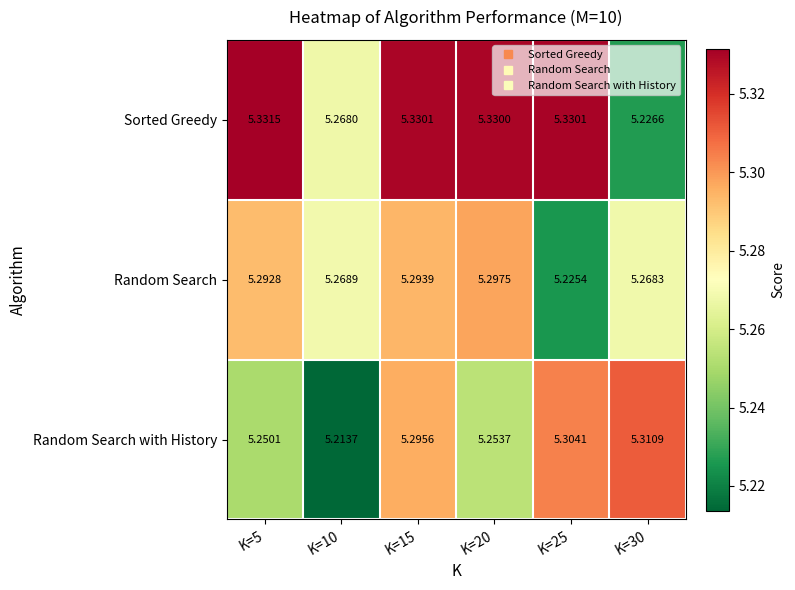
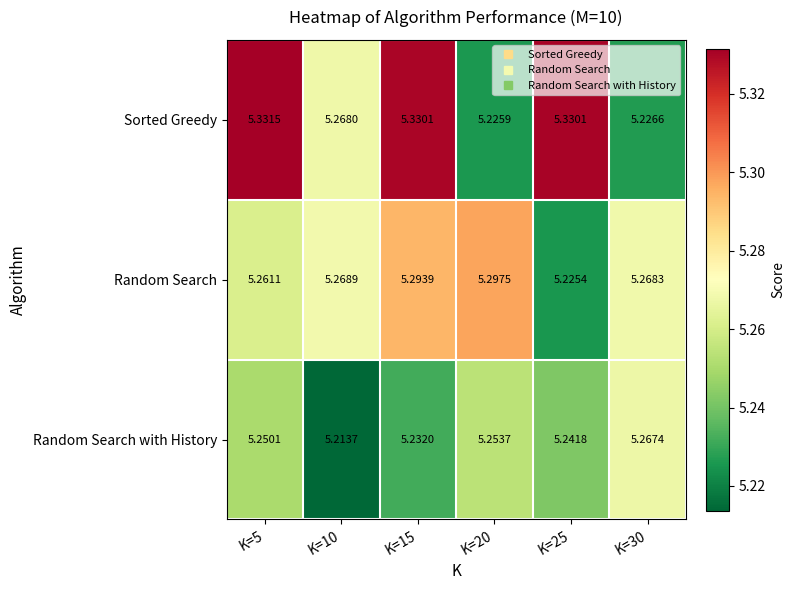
  {
    "Sorted Greedy": {
      "K=5": 5.3315,
      "K=10": 5.2680,
      "K=15": 5.3301,
-     "K=20": 5.3300,
+     "K=20": 5.2259,
      "K=25": 5.3301,
      "K=30": 5.2266
    },
    "Random Search": {
-     "K=5": 5.2928,
+     "K=5": 5.2611,
      "K=10": 5.2689,
      "K=15": 5.2939,
      "K=20": 5.2975,
      "K=25": 5.2254,
      "K=30": 5.2683
    },
    "Random Search with History": {
      "K=5": 5.2501,
      "K=10": 5.2137,
-     "K=15": 5.2956,
+     "K=15": 5.2320,
      "K=20": 5.2537,
-     "K=25": 5.3041,
-     "K=30": 5.3109
+     "K=25": 5.2418,
+     "K=30": 5.2674
    }
  }
